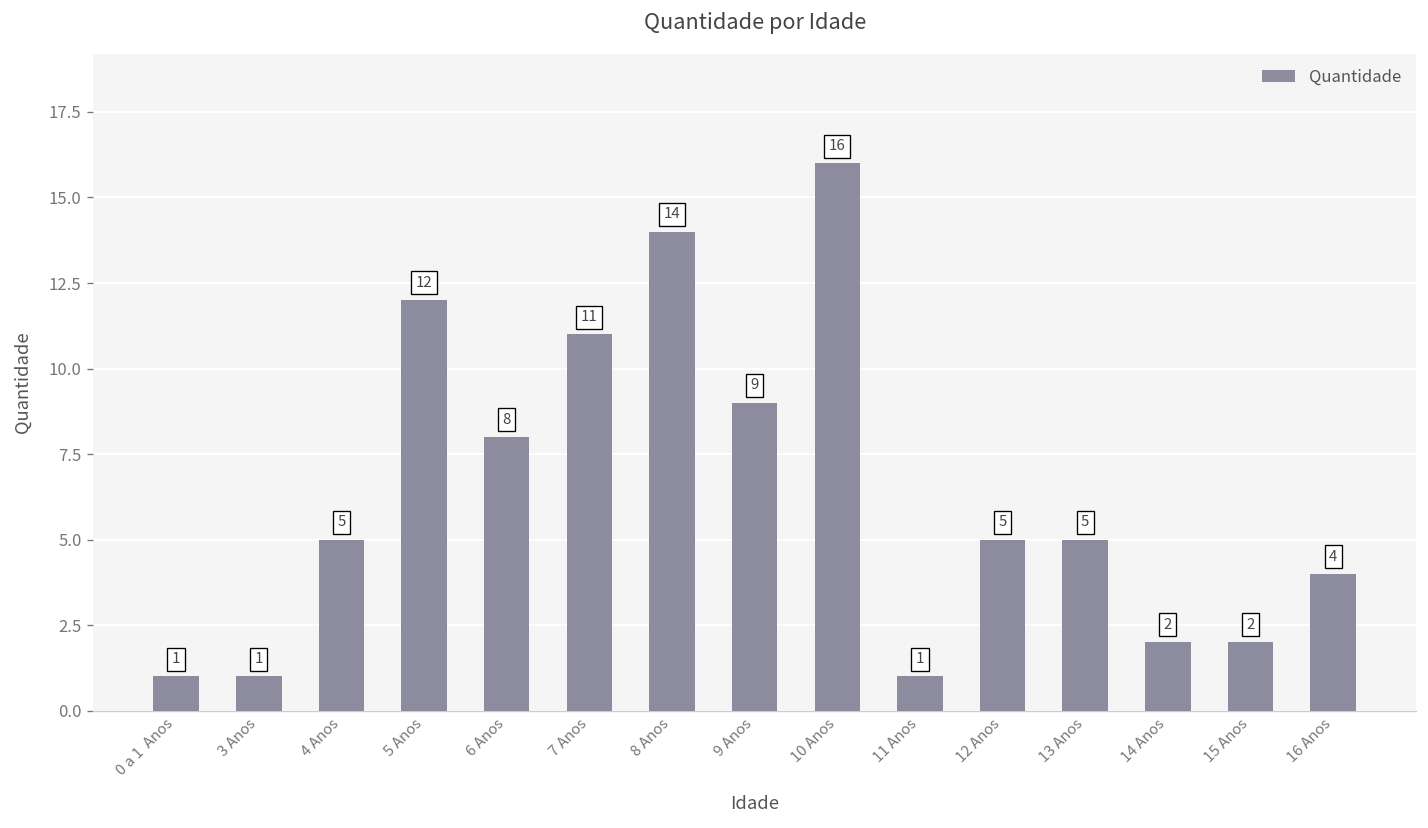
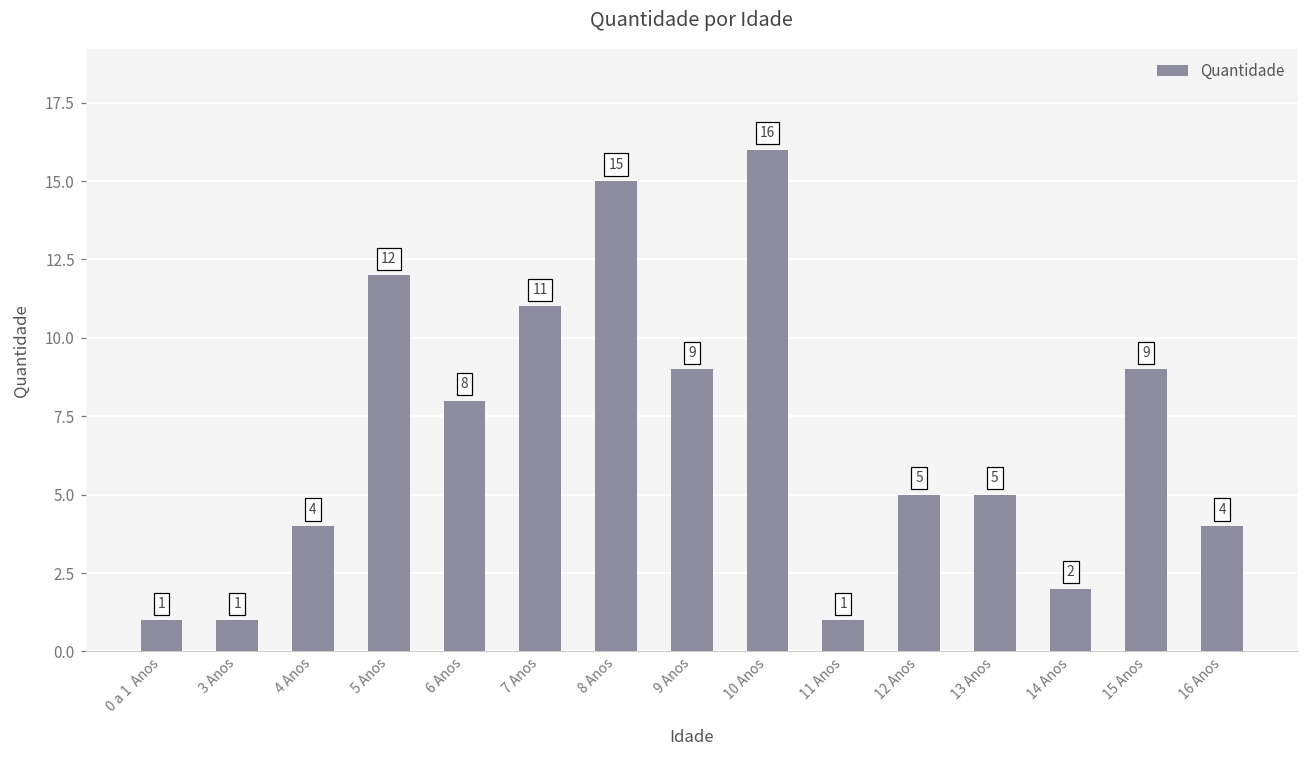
  {
-   "4 Anos": 5,
-   "8 Anos": 14,
-   "15 Anos": 2
+   "4 Anos": 4,
+   "8 Anos": 15,
+   "15 Anos": 9
  }
